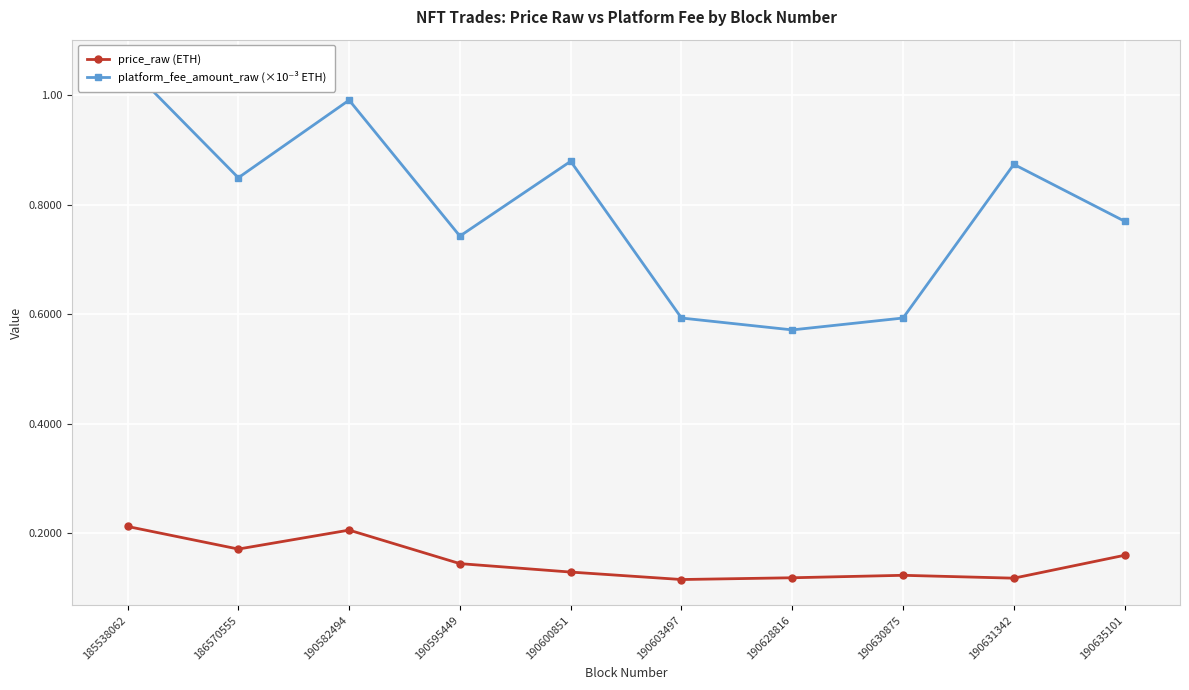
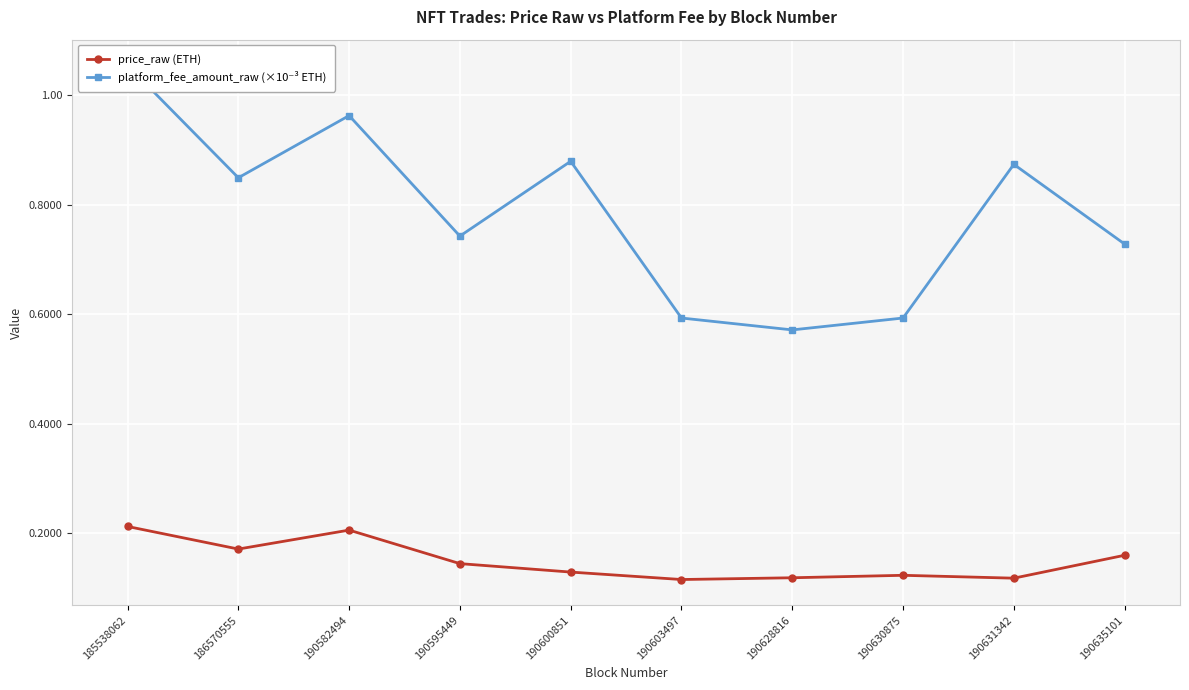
  {
    "price_raw (ETH)": {
      "185538062": 0.21,
      "186570555": 0.17,
      "190582494": 0.21,
      "190595449": 0.14,
      "190600851": 0.13,
      "190603497": 0.12,
      "190628816": 0.12,
      "190630875": 0.12,
      "190631342": 0.12,
      "190635101": 0.16
    },
    "platform_fee_amount_raw (×10⁻³ ETH)": {
      "186570555": 0.85,
-     "190582494": 0.99,
+     "190582494": 0.96,
      "190595449": 0.74,
      "190600851": 0.88,
      "190603497": 0.59,
      "190628816": 0.57,
      "190630875": 0.59,
      "190631342": 0.87,
-     "190635101": 0.77
+     "190635101": 0.73
    }
  }
